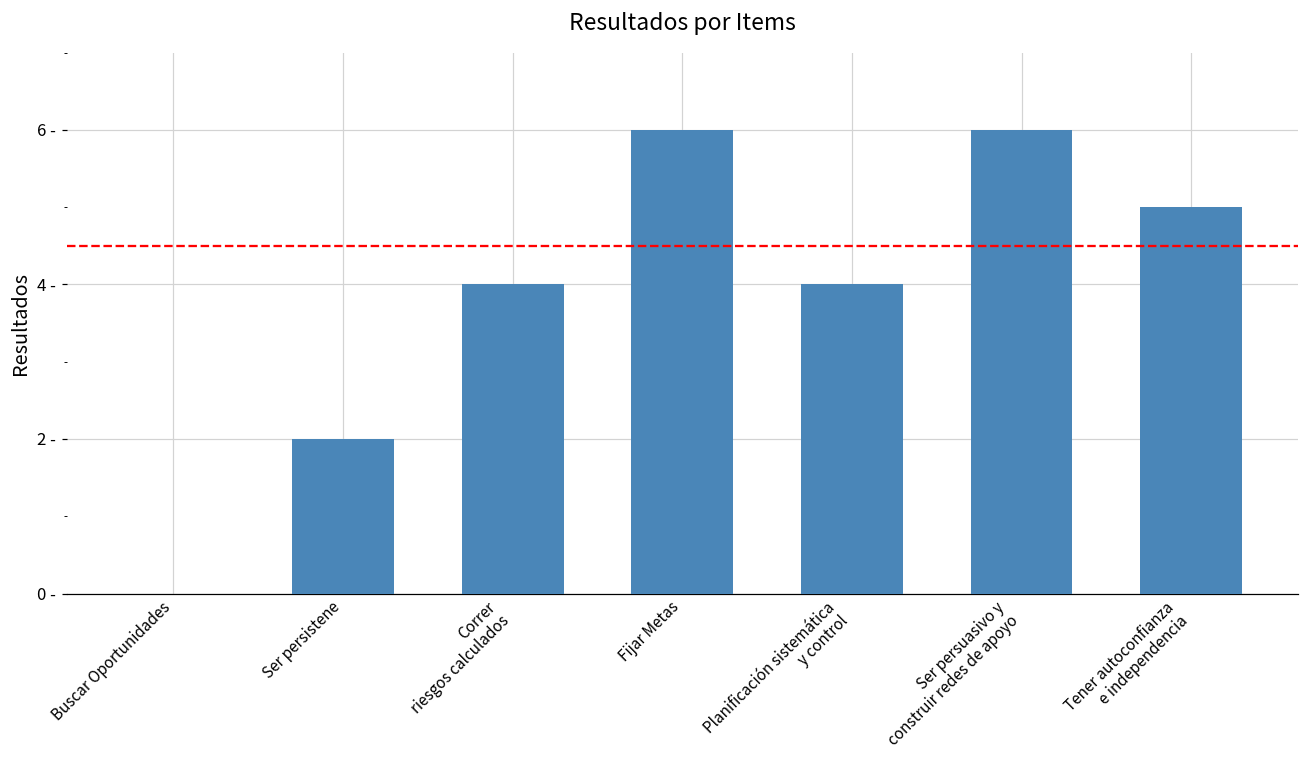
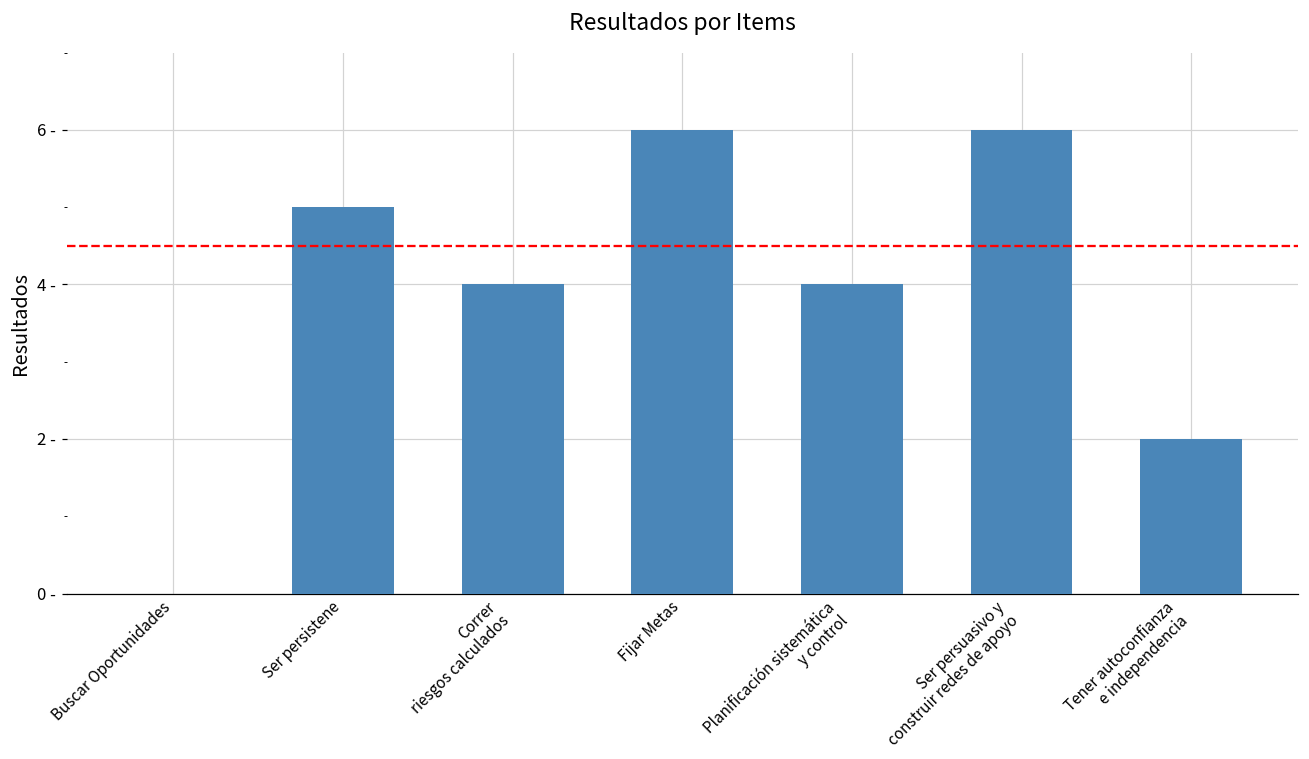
  {
    "Buscar Oportunidades": "0 -",
-   "Ser persistene": "2 -",
+   "Ser persistene": "5 -",
    "Correr riesgos calculados": "4 -",
    "Fijar Metas": "6 -",
    "Planificación sistemática y control": "4 -",
    "Ser persuasivo y construir redes de apoyo": "6 -",
-   "Tener autoconfianza e independencia": "5 -"
+   "Tener autoconfianza e independencia": "2 -"
  }
